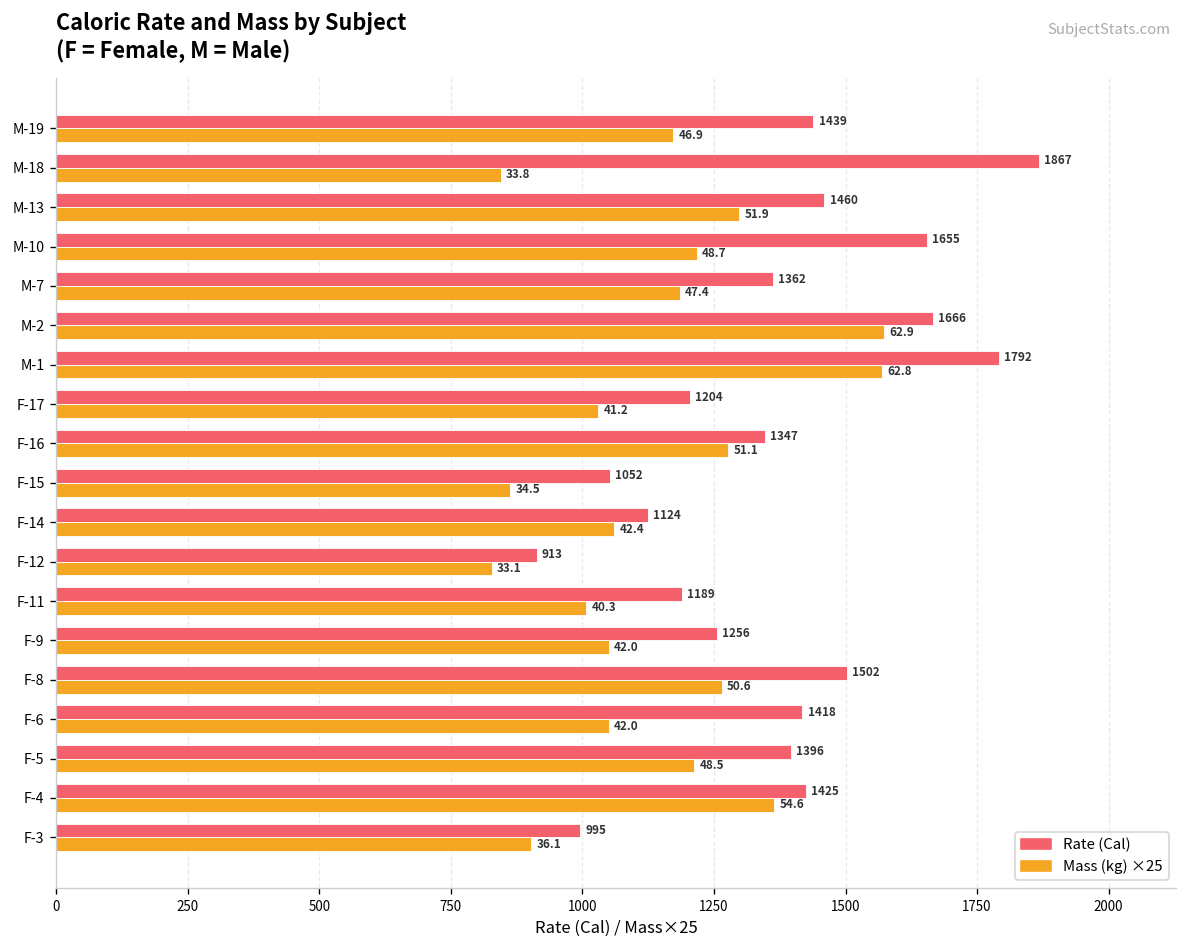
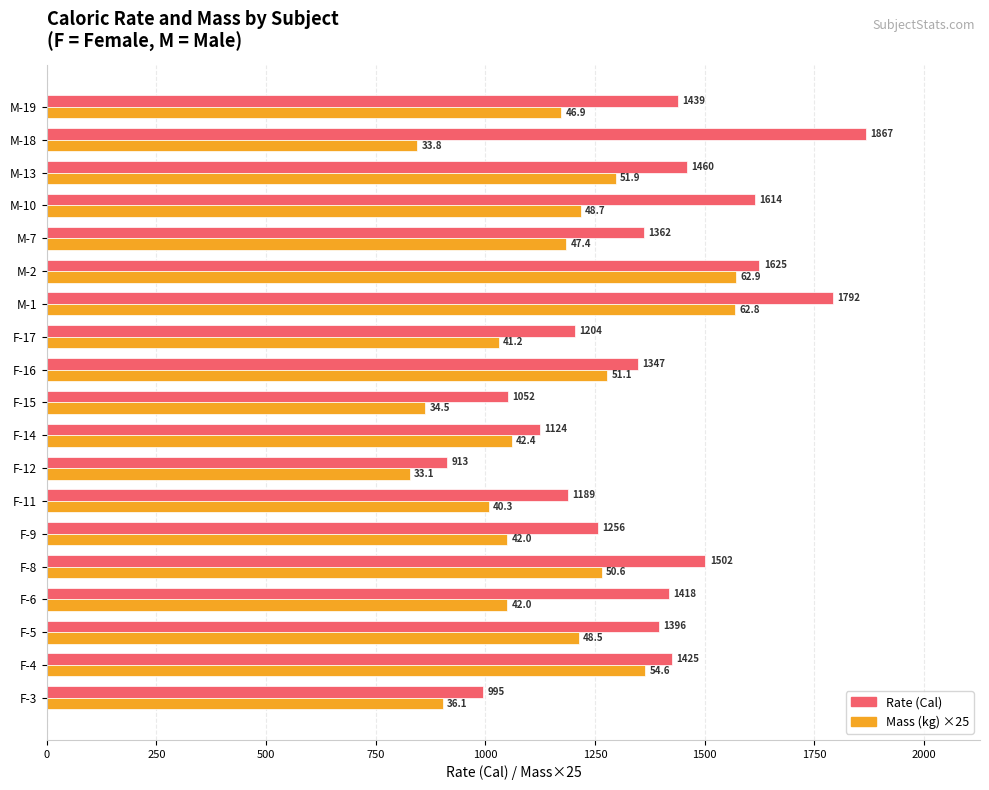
  {
    "Rate (Cal)": {
      "M-19": 1439,
      "M-18": 1867,
      "M-13": 1460,
-     "M-10": 1655,
+     "M-10": 1614,
      "M-7": 1362,
-     "M-2": 1666,
+     "M-2": 1625,
      "M-1": 1792,
      "F-17": 1204,
      "F-16": 1347,
      "F-15": 1052,
      "F-14": 1124,
      "F-12": 913,
      "F-11": 1189,
      "F-9": 1256,
      "F-8": 1502,
      "F-6": 1418,
      "F-5": 1396,
      "F-4": 1425,
      "F-3": 995
    }
  }
